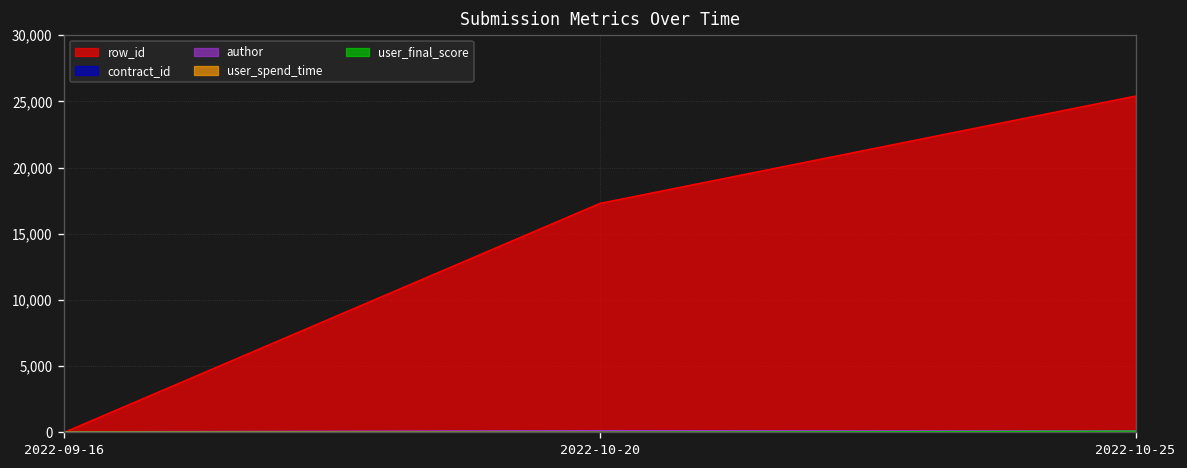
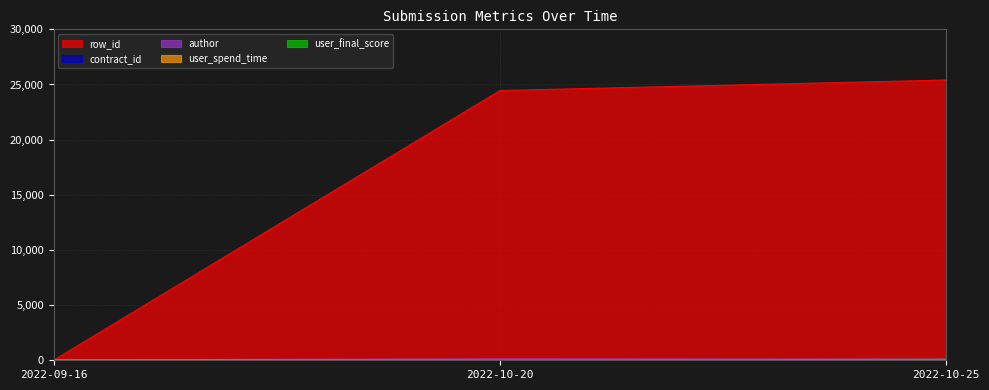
  {
    "row_id": {
-     "2022-10-20": "17,300",
+     "2022-10-20": "24,500",
      "2022-10-25": "25,400"
    }
  }
